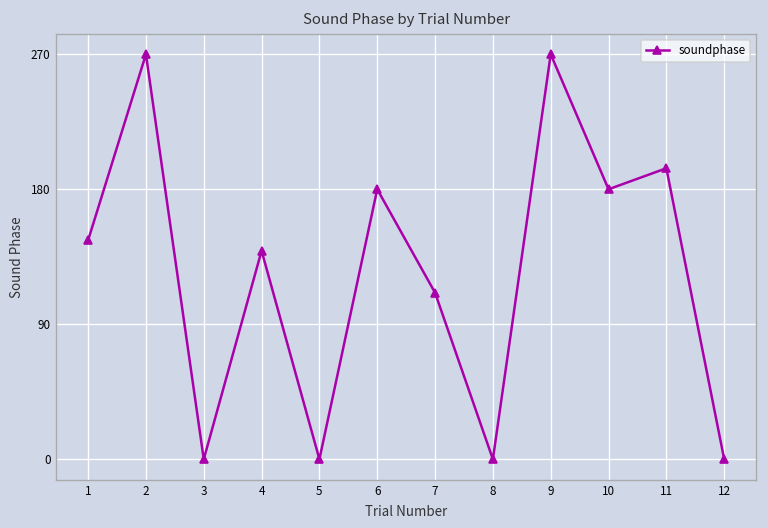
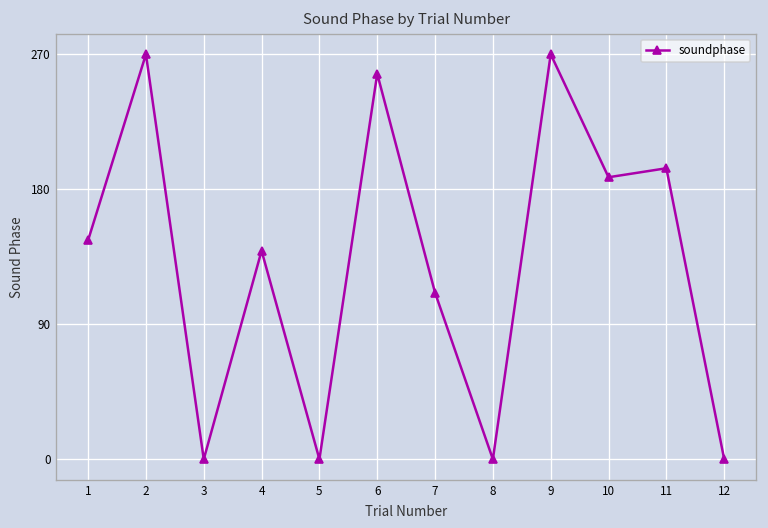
  {
    "1": 146,
    "2": 270,
    "3": 0,
    "4": 139,
    "5": 0,
-   "6": 180,
+   "6": 257,
    "7": 111,
    "8": 0,
    "9": 270,
-   "10": 180,
+   "10": 188,
    "11": 194,
    "12": 0
  }
